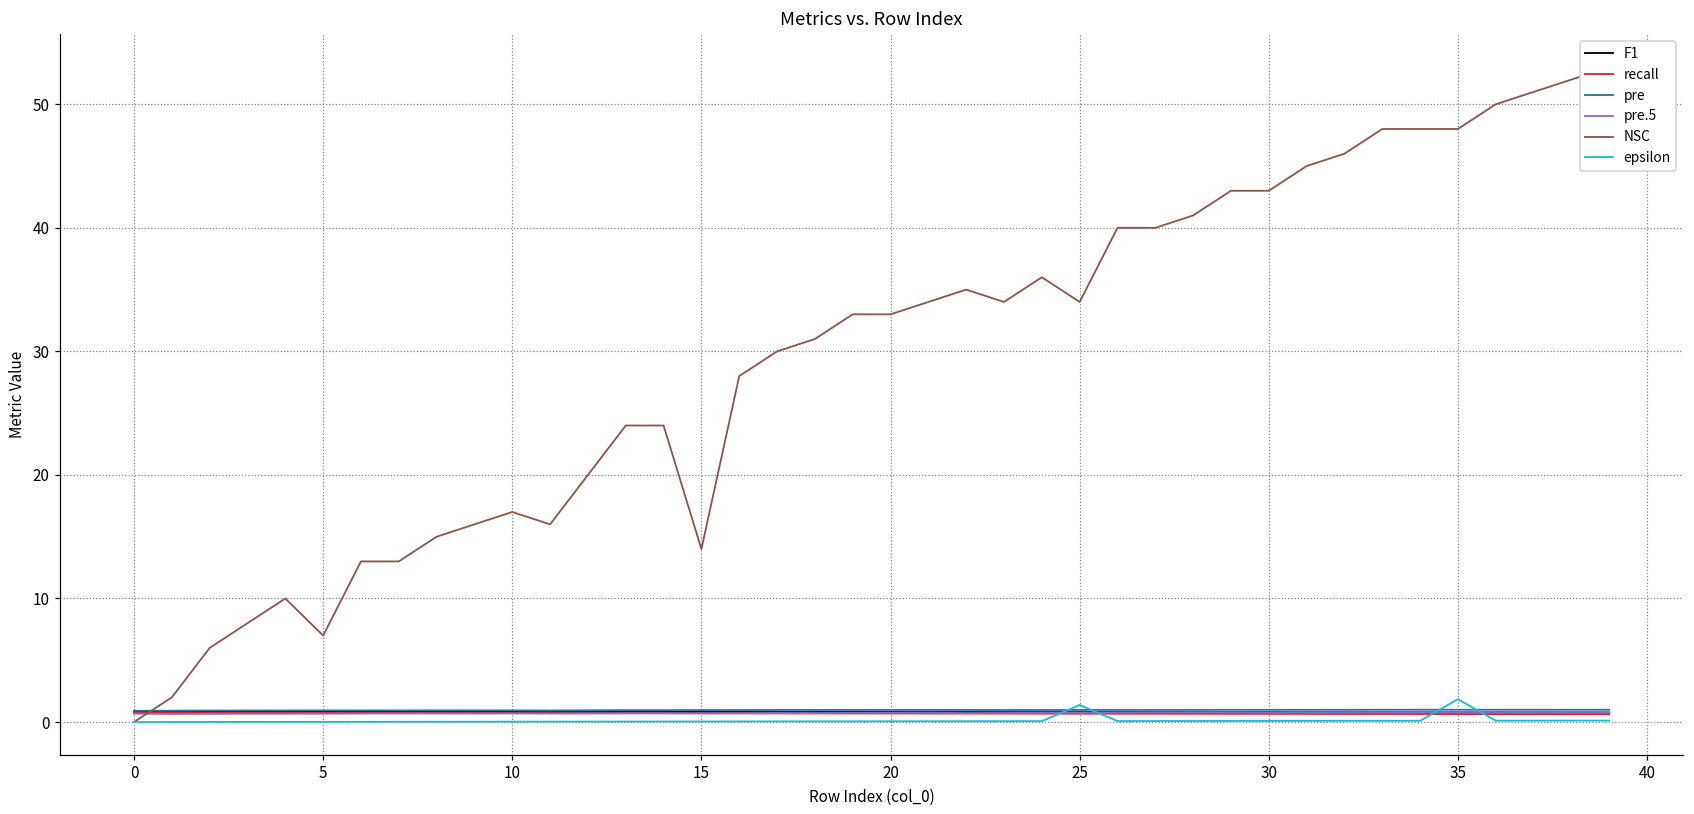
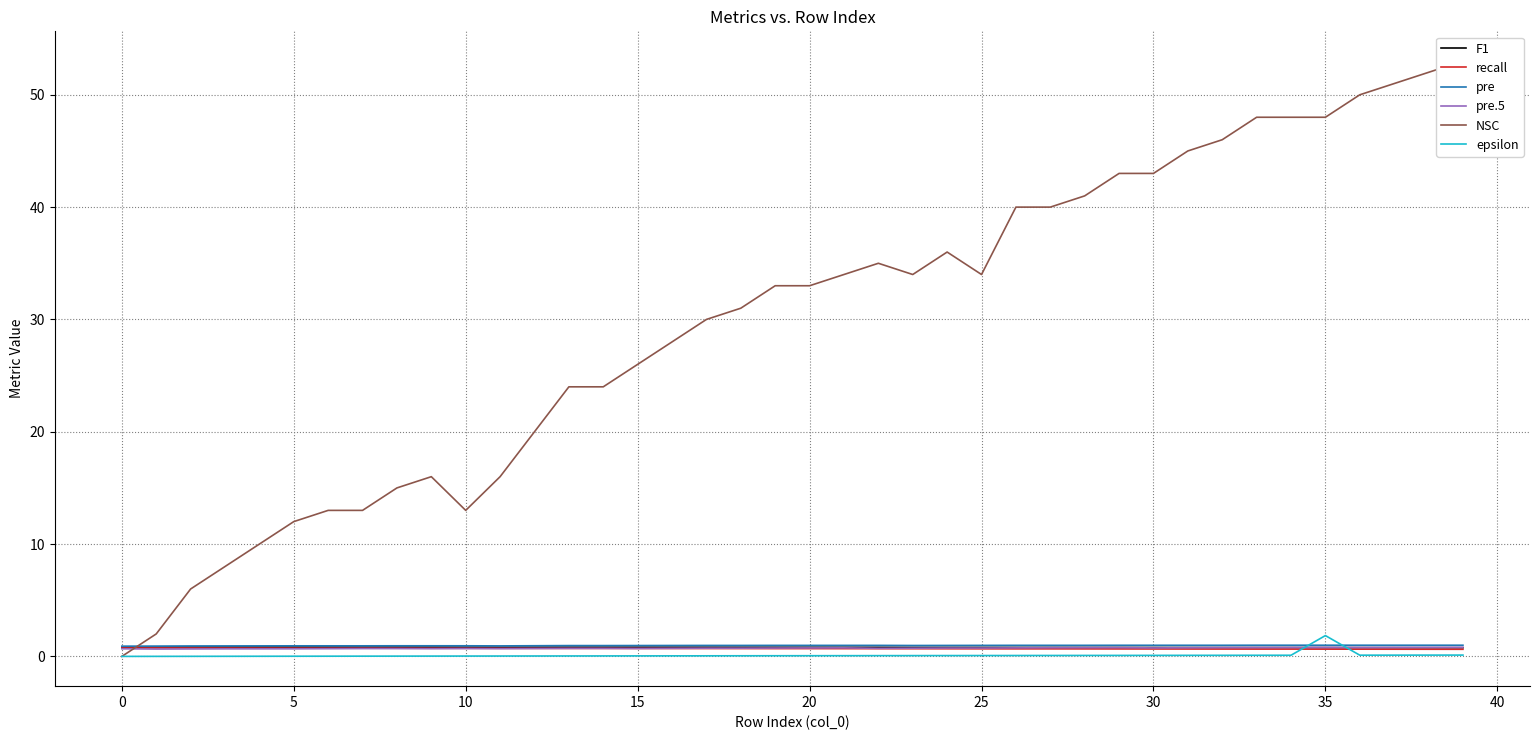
  {
    "NSC": {
-     "5": 7,
-     "10": 17,
-     "15": 14,
+     "5": 12,
+     "10": 13,
+     "15": 26,
      "20": 33,
      "25": 34,
      "30": 43,
      "35": 48
    },
    "epsilon": {
      "5": 0.0,
      "10": 0.0,
      "15": 0.0,
      "20": 0.1,
-     "25": 1.4,
+     "25": 0.1,
      "30": 0.1,
      "35": 1.9
    }
  }
